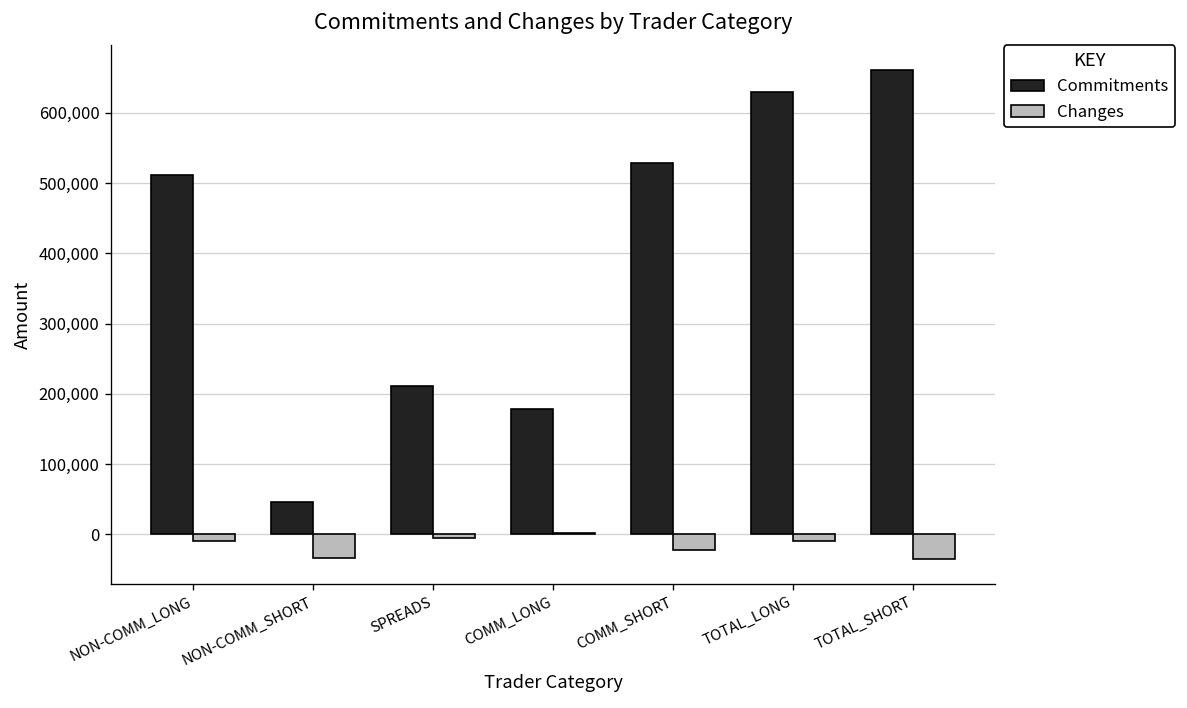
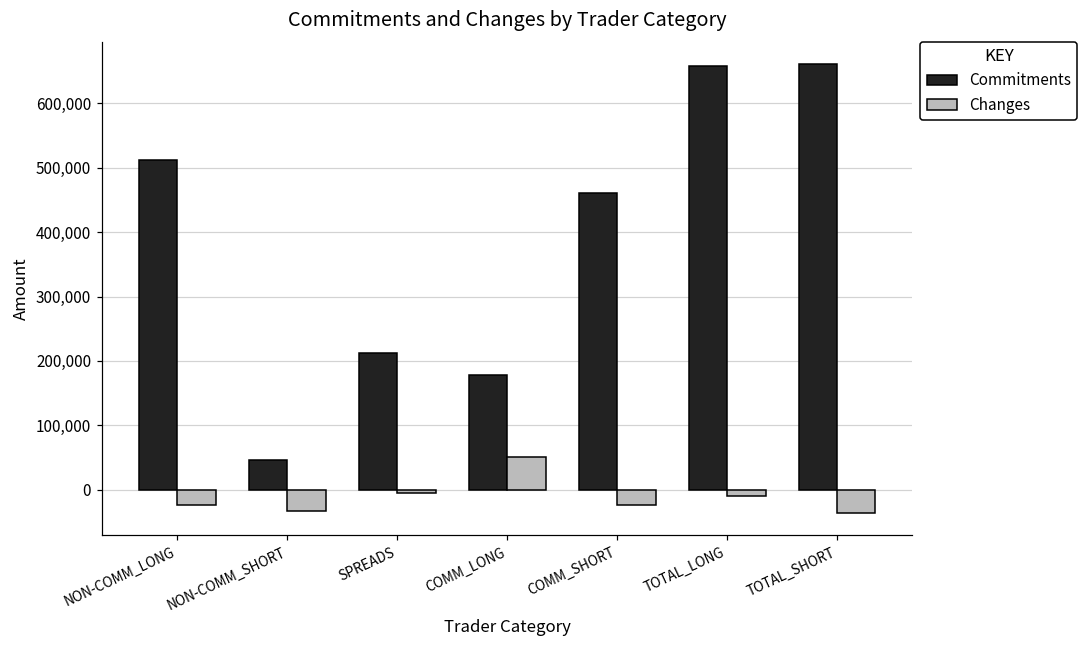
  {
    "Commitments": {
      "NON-COMM_LONG": "510,000",
      "NON-COMM_SHORT": "50,000",
      "SPREADS": "210,000",
      "COMM_LONG": "180,000",
-     "COMM_SHORT": "530,000",
-     "TOTAL_LONG": "630,000",
+     "COMM_SHORT": "460,000",
+     "TOTAL_LONG": "660,000",
      "TOTAL_SHORT": "660,000"
    },
    "Changes": {
-     "NON-COMM_LONG": "-10,000",
+     "NON-COMM_LONG": "-20,000",
      "NON-COMM_SHORT": "-30,000",
      "SPREADS": "-10,000",
-     "COMM_LONG": "0",
+     "COMM_LONG": "50,000",
      "COMM_SHORT": "-20,000",
      "TOTAL_LONG": "-10,000",
      "TOTAL_SHORT": "-40,000"
    }
  }
